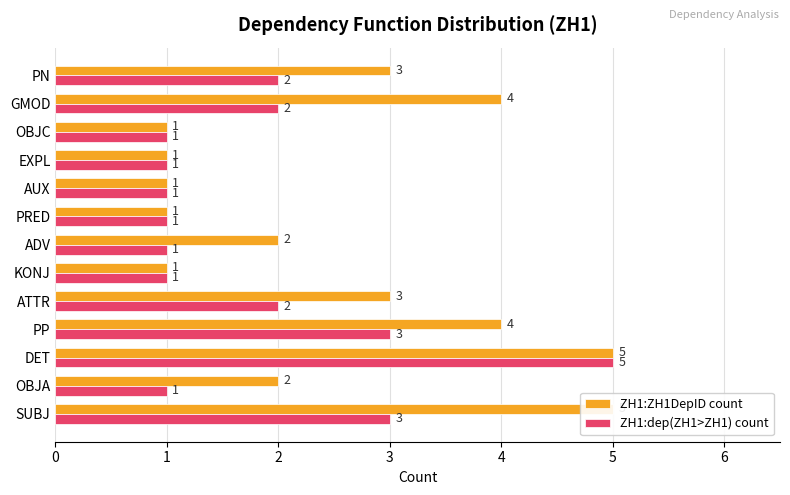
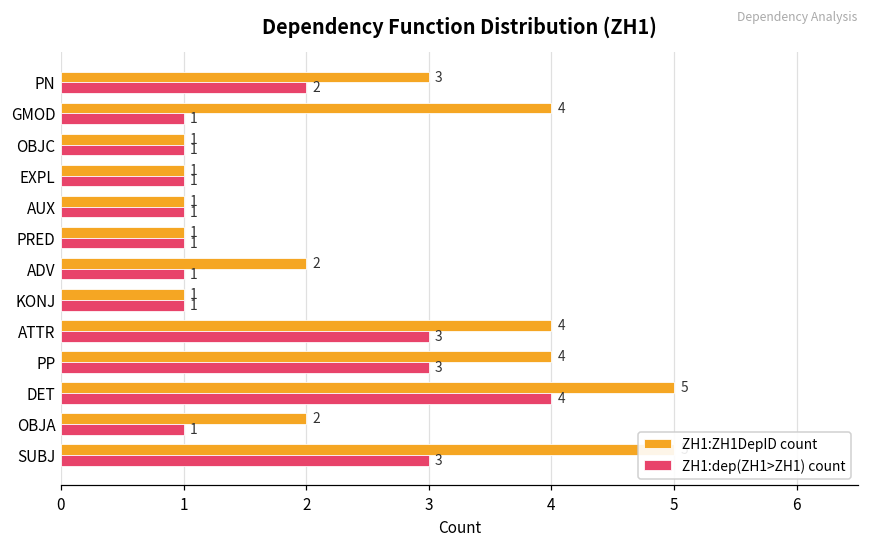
  {
    "ZH1:ZH1DepID count": {
      "PN": 3,
      "GMOD": 4,
      "ADV": 2,
-     "ATTR": 3,
+     "ATTR": 4,
      "PP": 4,
      "DET": 5,
      "OBJA": 2
    },
    "ZH1:dep(ZH1>ZH1) count": {
      "PN": 2,
-     "GMOD": 2,
+     "GMOD": 1,
      "ADV": 1,
-     "ATTR": 2,
+     "ATTR": 3,
      "PP": 3,
-     "DET": 5,
+     "DET": 4,
      "OBJA": 1,
      "SUBJ": 3
    }
  }
